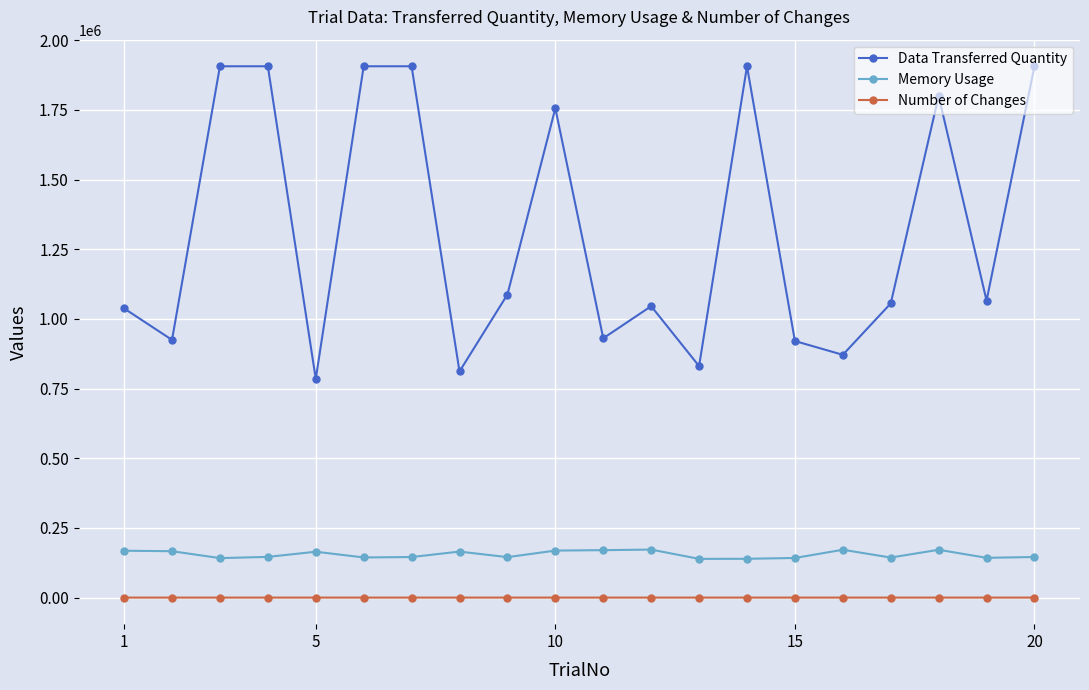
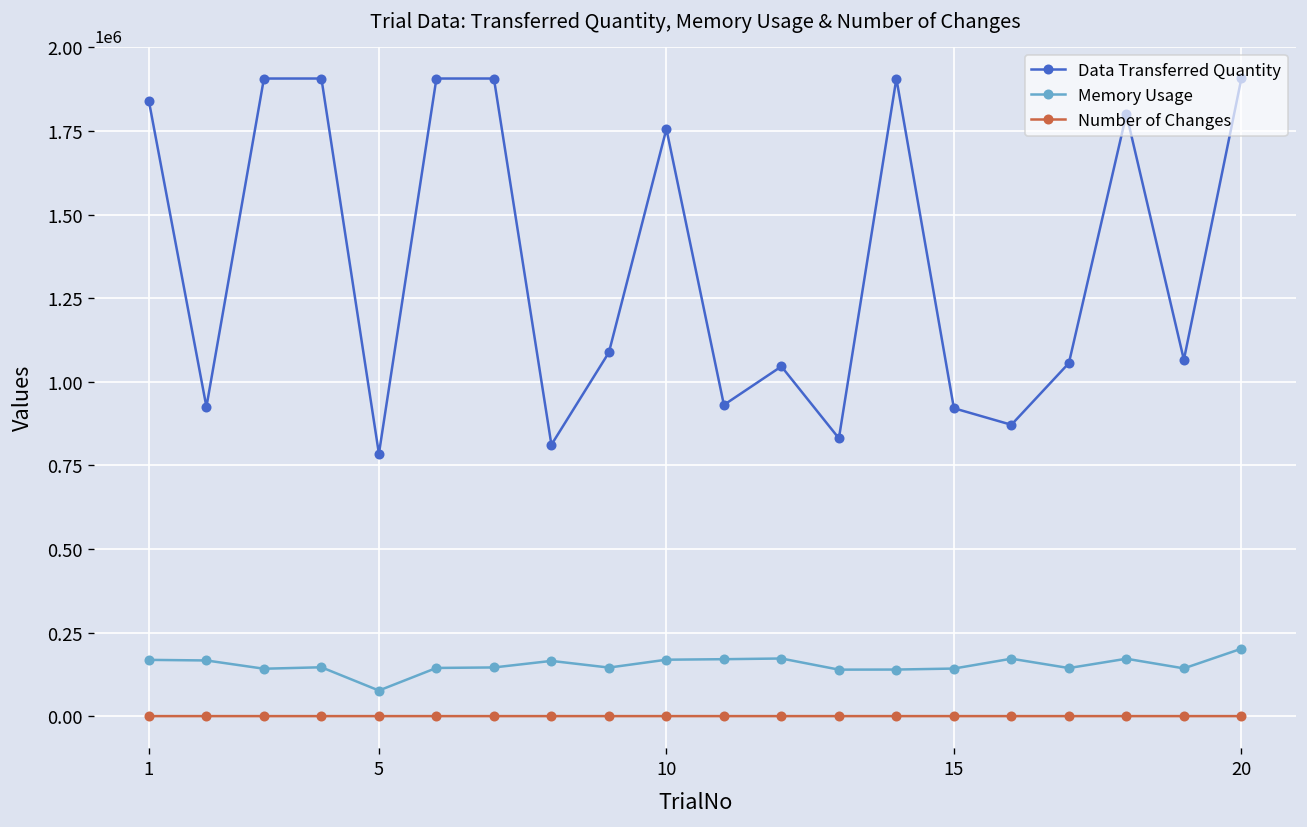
  {
    "Data Transferred Quantity": {
-     "1": 1040000,
+     "1": 1840000,
      "5": 780000,
      "10": 1760000,
      "15": 920000
    },
    "Memory Usage": {
      "1": 170000,
-     "5": 160000,
+     "5": 80000,
      "10": 170000,
      "15": 140000,
-     "20": 150000
+     "20": 200000
    },
    "Number of Changes": {
      "1": 0,
      "5": 0,
      "10": 0,
      "15": 0,
      "20": 0
    }
  }
